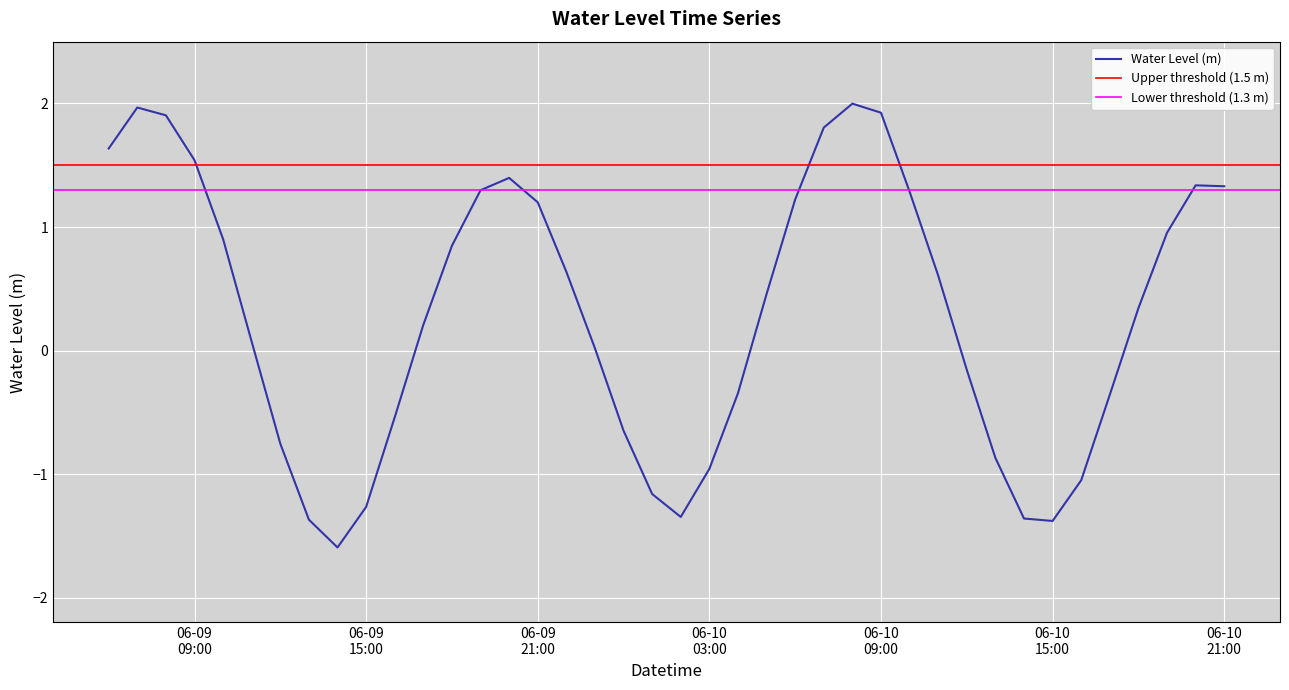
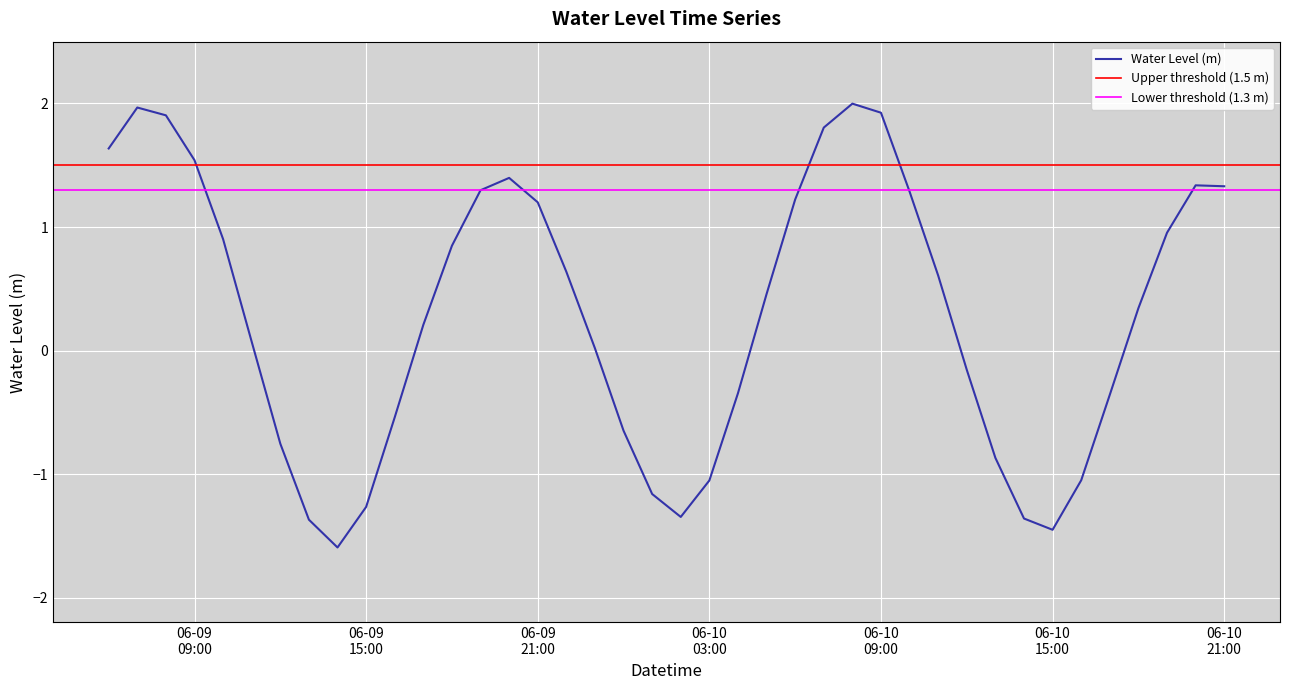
  {
    "06-09 09:00": 1.54,
    "06-09 15:00": -1.27,
    "06-09 21:00": 1.20,
-   "06-10 03:00": -0.96,
+   "06-10 03:00": -1.05,
    "06-10 09:00": 1.92,
-   "06-10 15:00": -1.38,
+   "06-10 15:00": -1.45,
    "06-10 21:00": 1.33
  }
